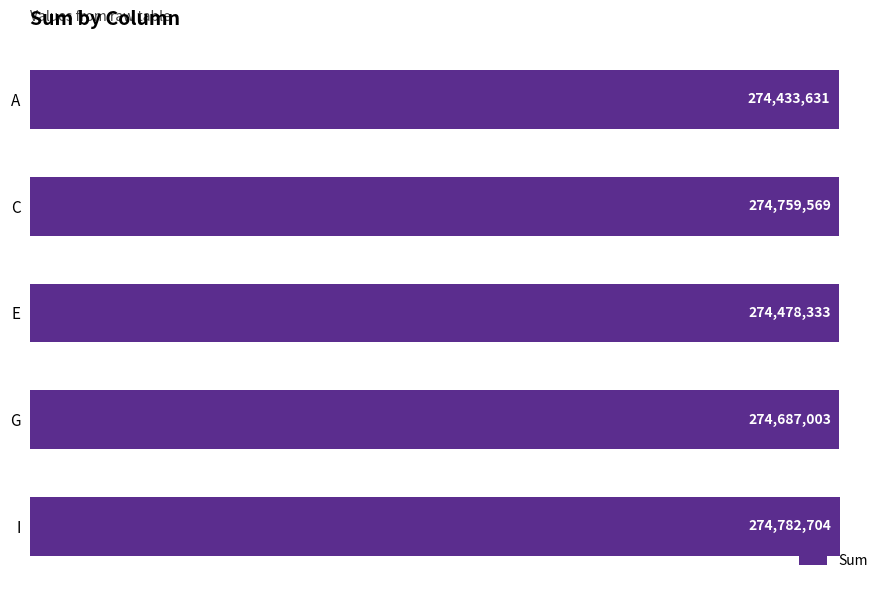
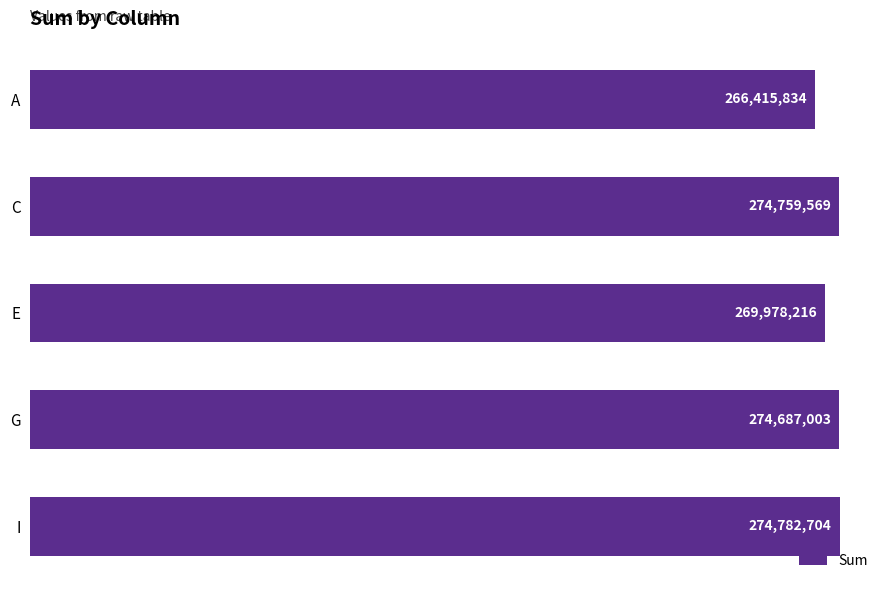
  {
-   "A": "274,433,631",
+   "A": "266,415,834",
    "C": "274,759,569",
-   "E": "274,478,333",
+   "E": "269,978,216",
    "G": "274,687,003",
    "I": "274,782,704"
  }
